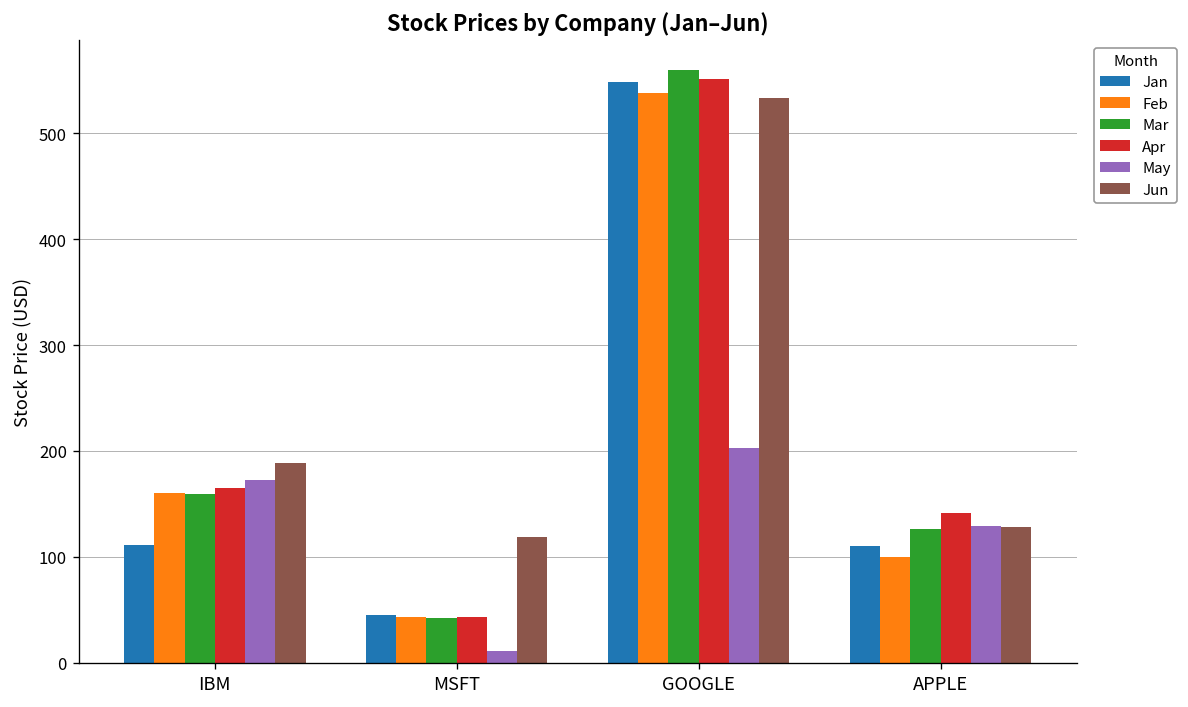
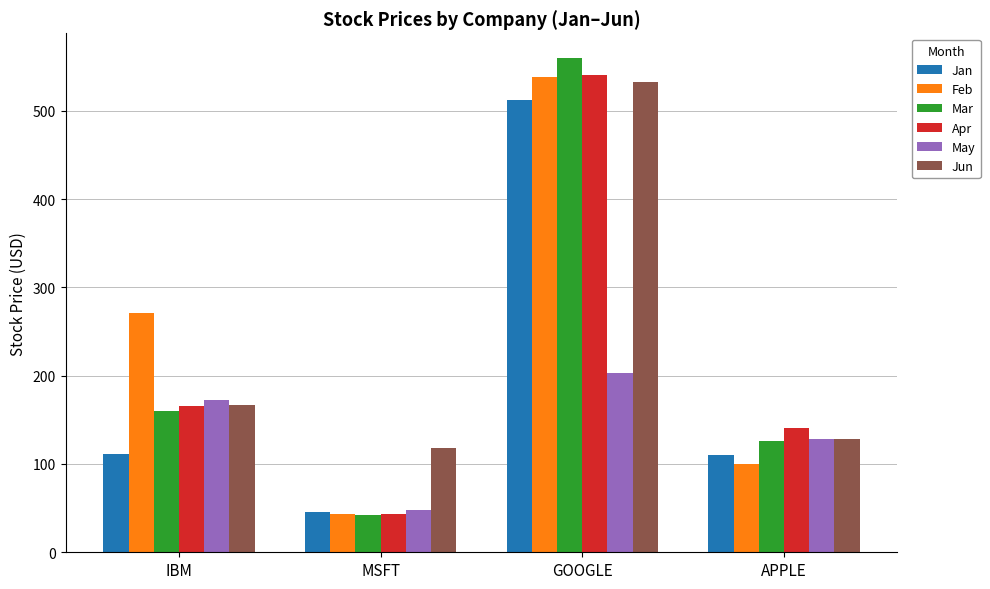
  {
    "Jan": {
      "IBM": 110,
      "MSFT": 50,
-     "GOOGLE": 550,
+     "GOOGLE": 510,
      "APPLE": 110
    },
    "Feb": {
-     "IBM": 160,
+     "IBM": 270,
      "MSFT": 40,
      "GOOGLE": 540,
      "APPLE": 100
    },
    "Mar": {
      "IBM": 160,
      "MSFT": 40,
      "GOOGLE": 560,
      "APPLE": 130
    },
    "Apr": {
      "IBM": 170,
      "MSFT": 40,
-     "GOOGLE": 550,
+     "GOOGLE": 540,
      "APPLE": 140
    },
    "May": {
      "IBM": 170,
-     "MSFT": 10,
+     "MSFT": 50,
      "GOOGLE": 200,
      "APPLE": 130
    },
    "Jun": {
-     "IBM": 190,
+     "IBM": 170,
      "MSFT": 120,
      "GOOGLE": 530,
      "APPLE": 130
    }
  }
